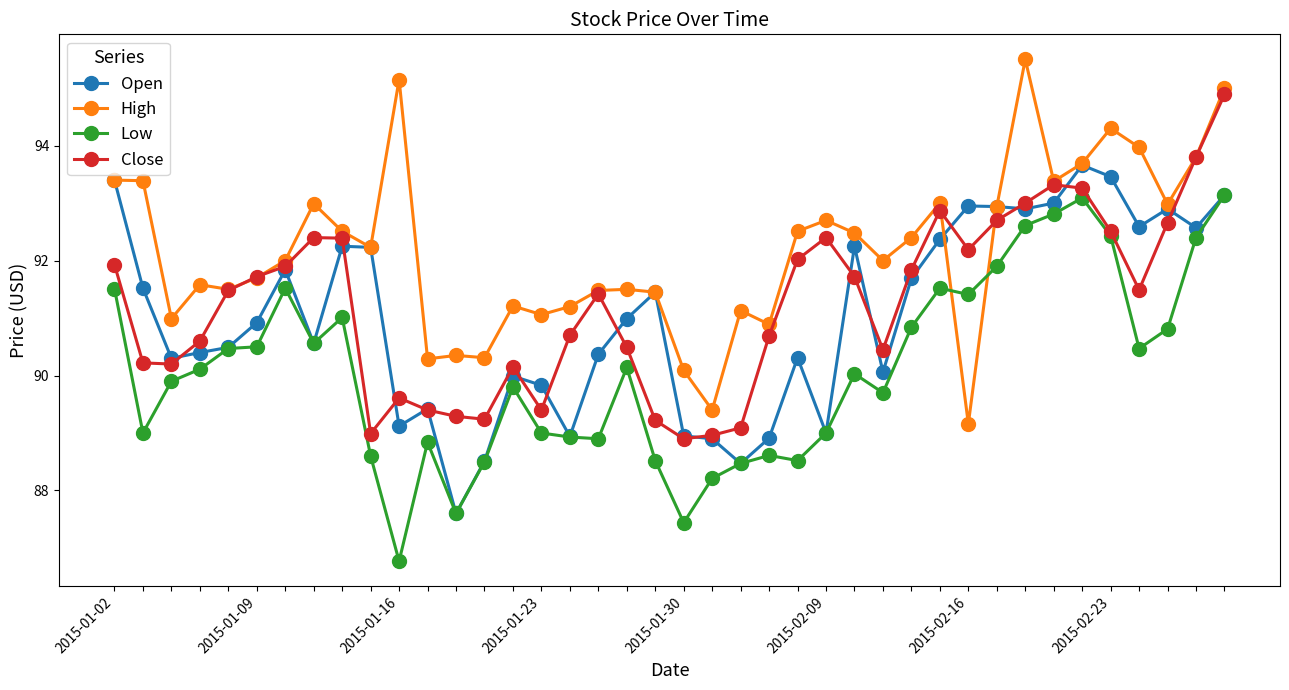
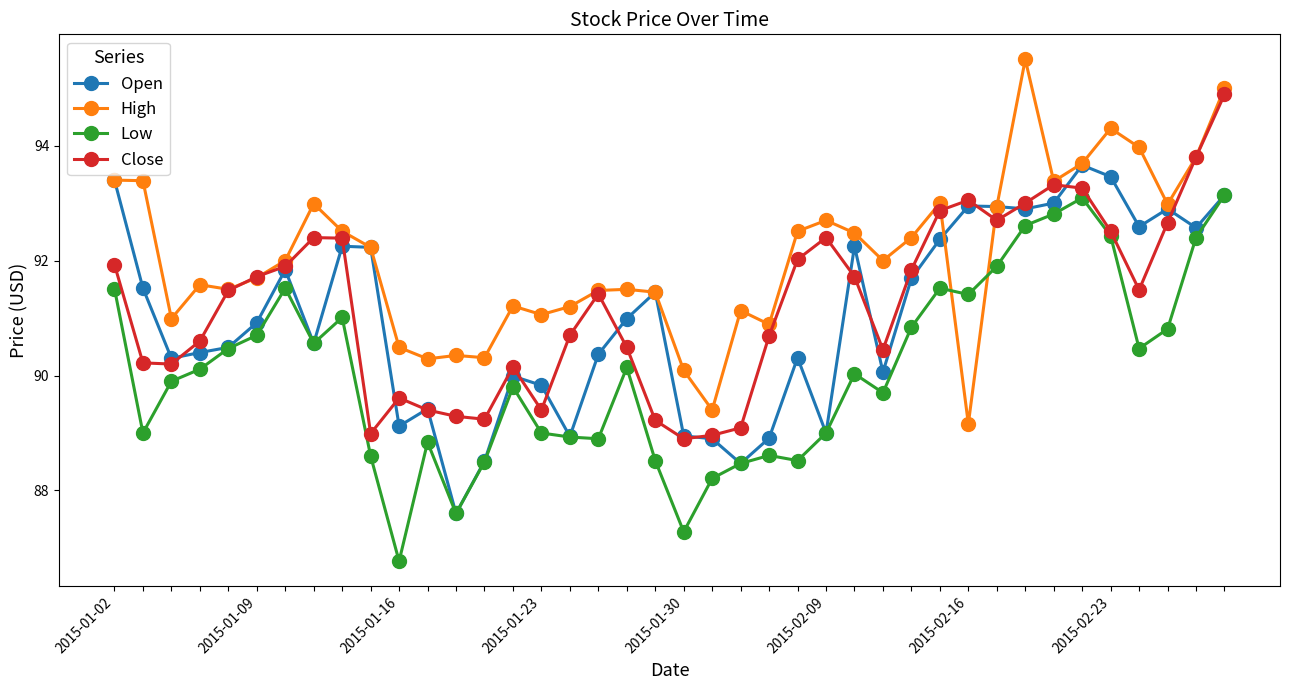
  {
    "Open": {
      "2015-01-09": 90.9,
      "2015-01-16": 89.1,
      "2015-01-23": 89.8,
      "2015-01-30": 89.0,
      "2015-02-16": 93.0,
      "2015-02-23": 93.5
    },
    "High": {
-     "2015-01-16": 95.2,
+     "2015-01-16": 90.5,
      "2015-01-23": 91.1,
      "2015-01-30": 90.1,
      "2015-02-09": 92.7,
      "2015-02-16": 89.2,
      "2015-02-23": 94.3
    },
    "Low": {
      "2015-01-02": 91.5,
-     "2015-01-09": 90.5,
+     "2015-01-09": 90.7,
      "2015-01-16": 86.8,
      "2015-01-23": 89.0,
-     "2015-01-30": 87.4,
+     "2015-01-30": 87.3,
      "2015-02-16": 91.4,
      "2015-02-23": 92.4
    },
    "Close": {
      "2015-01-02": 91.9,
      "2015-01-16": 89.6,
      "2015-01-23": 89.4,
      "2015-01-30": 88.9,
      "2015-02-09": 92.4,
-     "2015-02-16": 92.2,
+     "2015-02-16": 93.1,
      "2015-02-23": 92.5
    }
  }
